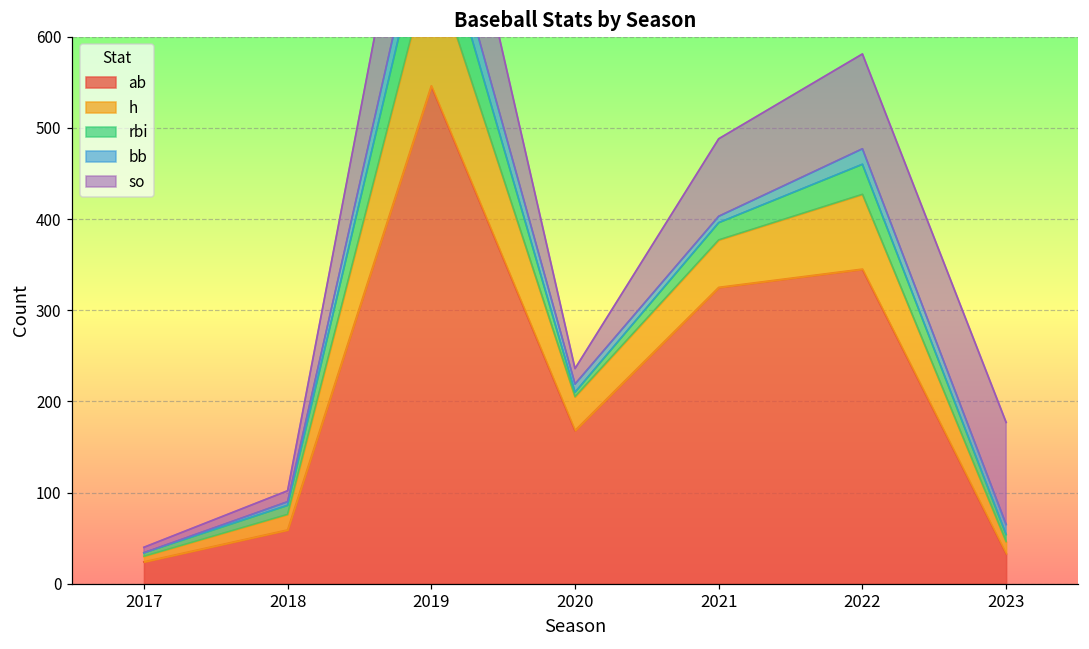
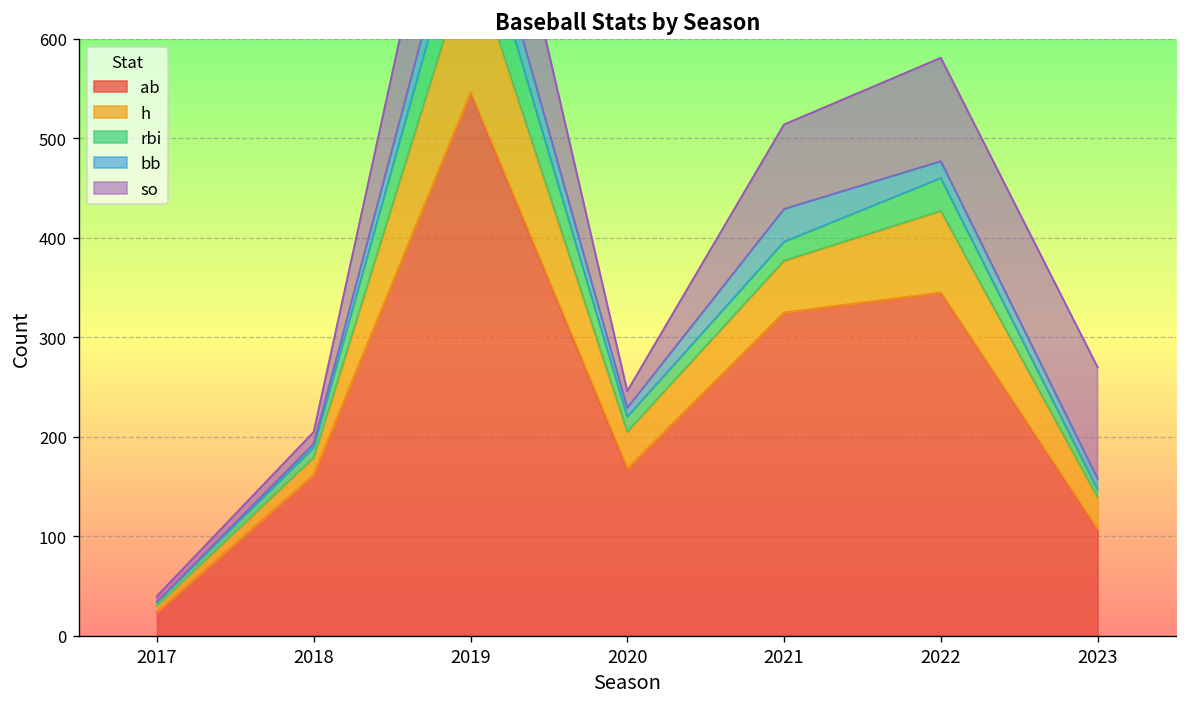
  {
    "ab": {
      "2017": 20,
-     "2018": 60,
+     "2018": 160,
      "2019": 550,
      "2020": 170,
      "2021": 330,
      "2022": 350,
-     "2023": 30
+     "2023": 110
    },
    "h": {
      "2017": 10,
      "2018": 20,
      "2020": 40,
      "2021": 50,
      "2022": 80,
-     "2023": 10
+     "2023": 30
    },
    "rbi": {
      "2018": 10,
-     "2020": 10,
+     "2020": 20,
      "2021": 20,
      "2022": 30,
      "2023": 10
    },
    "bb": {
      "2018": 0,
      "2020": 10,
-     "2021": 10,
+     "2021": 30,
      "2022": 20,
      "2023": 10
    },
    "so": {
      "2017": 10,
      "2018": 10,
      "2020": 20,
      "2021": 90,
      "2022": 100,
      "2023": 110
    }
  }
